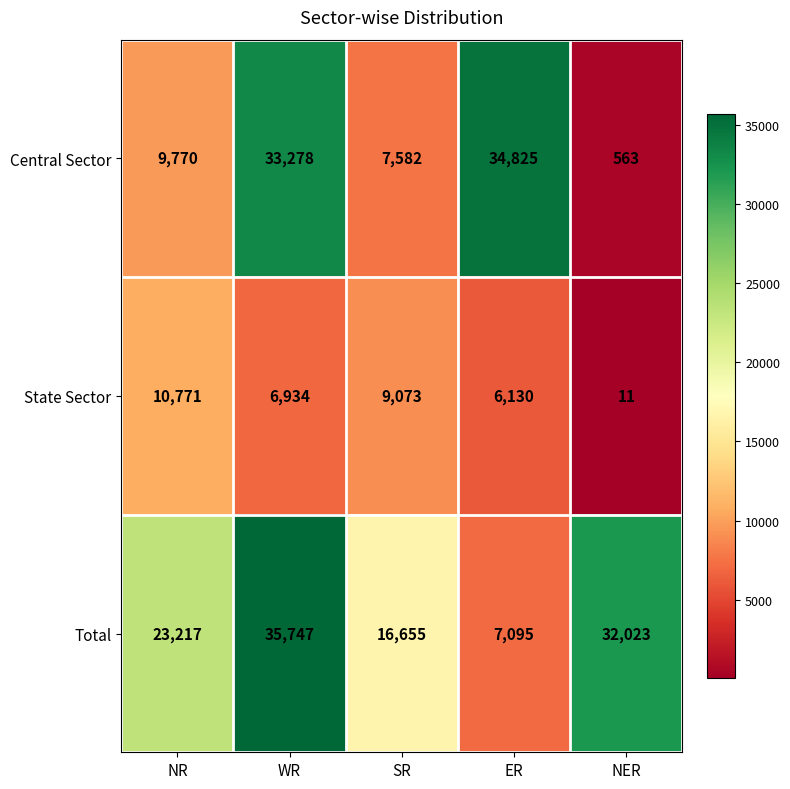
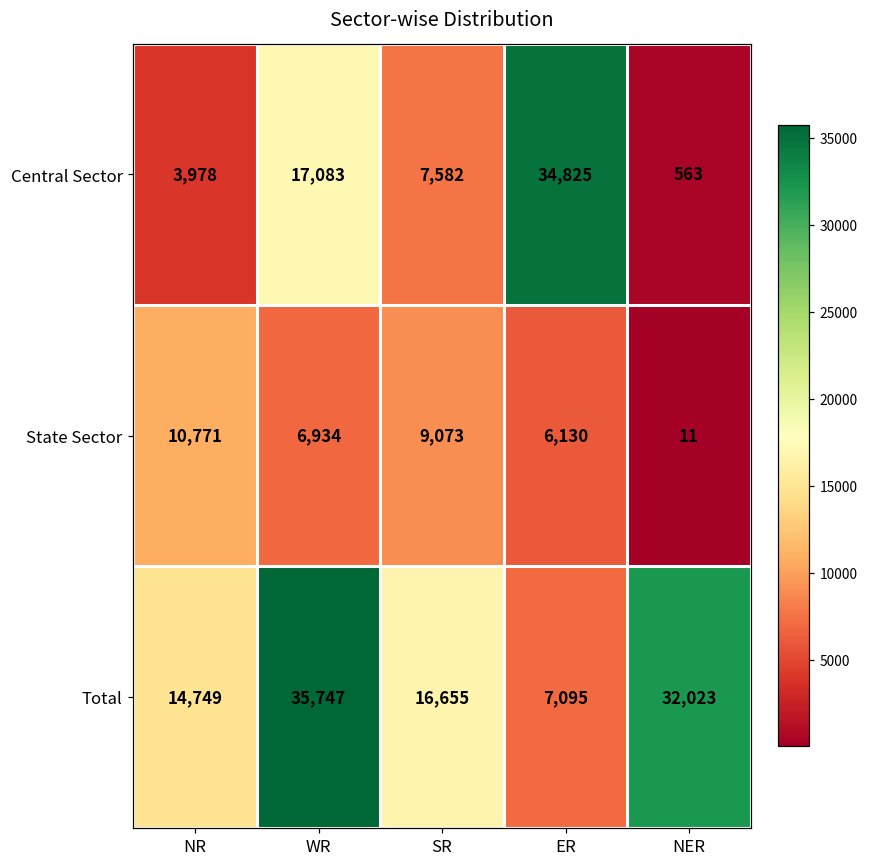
  {
    "Central Sector": {
-     "NR": "9,770",
-     "WR": "33,278",
+     "NR": "3,978",
+     "WR": "17,083",
      "SR": "7,582",
      "ER": "34,825",
      "NER": "563"
    },
    "State Sector": {
      "NR": "10,771",
      "WR": "6,934",
      "SR": "9,073",
      "ER": "6,130",
      "NER": "11"
    },
    "Total": {
-     "NR": "23,217",
+     "NR": "14,749",
      "WR": "35,747",
      "SR": "16,655",
      "ER": "7,095",
      "NER": "32,023"
    }
  }
